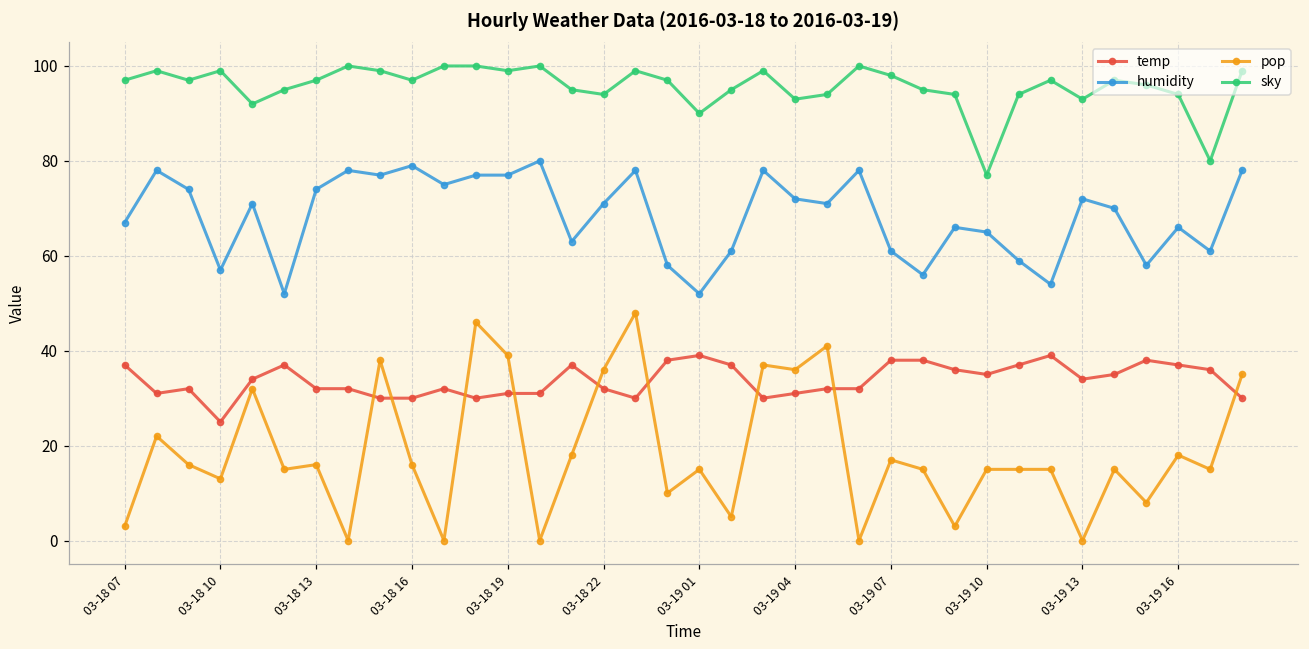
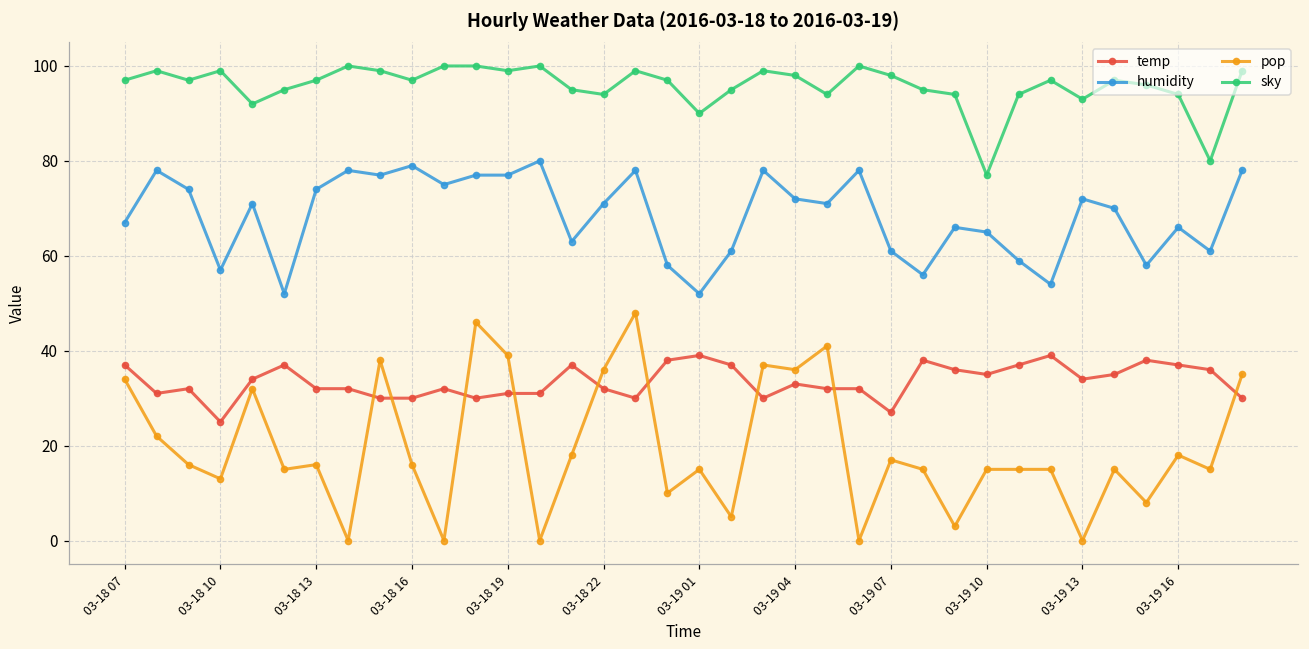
  {
    "temp": {
      "03-18 07": 37,
      "03-18 10": 25,
      "03-18 13": 32,
      "03-18 16": 30,
      "03-18 19": 31,
      "03-18 22": 32,
      "03-19 01": 39,
-     "03-19 04": 31,
-     "03-19 07": 38,
+     "03-19 04": 33,
+     "03-19 07": 27,
      "03-19 10": 35,
      "03-19 13": 34,
      "03-19 16": 37
    },
    "humidity": {
      "03-18 07": 67,
      "03-18 10": 57,
      "03-18 13": 74,
      "03-18 16": 79,
      "03-18 19": 77,
      "03-18 22": 71,
      "03-19 01": 52,
      "03-19 04": 72,
      "03-19 07": 61,
      "03-19 10": 65,
      "03-19 13": 72,
      "03-19 16": 66
    },
    "pop": {
-     "03-18 07": 3,
+     "03-18 07": 34,
      "03-18 10": 13,
      "03-18 13": 16,
      "03-18 16": 16,
      "03-18 19": 39,
      "03-18 22": 36,
      "03-19 01": 15,
      "03-19 04": 36,
      "03-19 07": 17,
      "03-19 10": 15,
      "03-19 13": 0,
      "03-19 16": 18
    },
    "sky": {
      "03-18 07": 97,
      "03-18 10": 99,
      "03-18 13": 97,
      "03-18 16": 97,
      "03-18 19": 99,
      "03-18 22": 94,
      "03-19 01": 90,
-     "03-19 04": 93,
+     "03-19 04": 98,
      "03-19 07": 98,
      "03-19 10": 77,
      "03-19 13": 93
    }
  }
